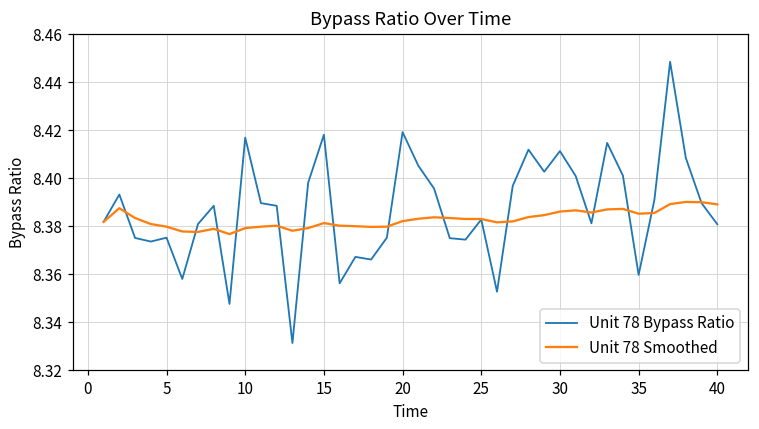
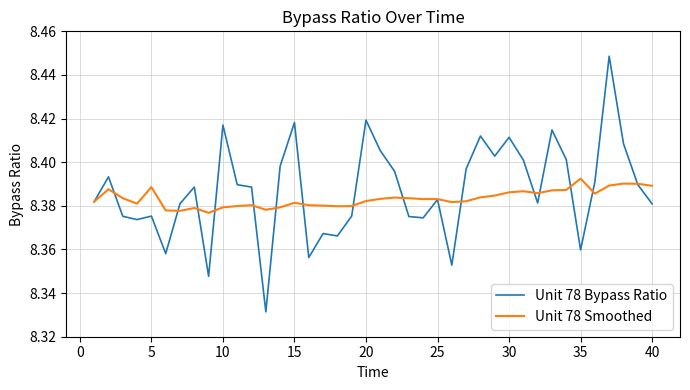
  {
    "Unit 78 Bypass Ratio": {
      "5": 8.375,
      "10": 8.417,
      "15": 8.418,
      "20": 8.419,
      "30": 8.411,
      "35": 8.360,
      "40": 8.381
    },
    "Unit 78 Smoothed": {
-     "5": 8.380,
+     "5": 8.389,
      "10": 8.379,
      "15": 8.381,
      "20": 8.382,
      "30": 8.386,
-     "35": 8.385,
+     "35": 8.393,
      "40": 8.389
    }
  }
